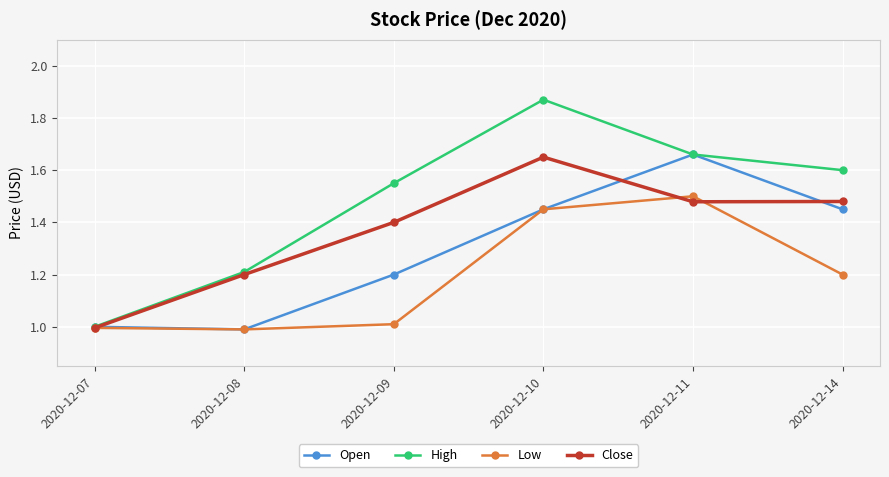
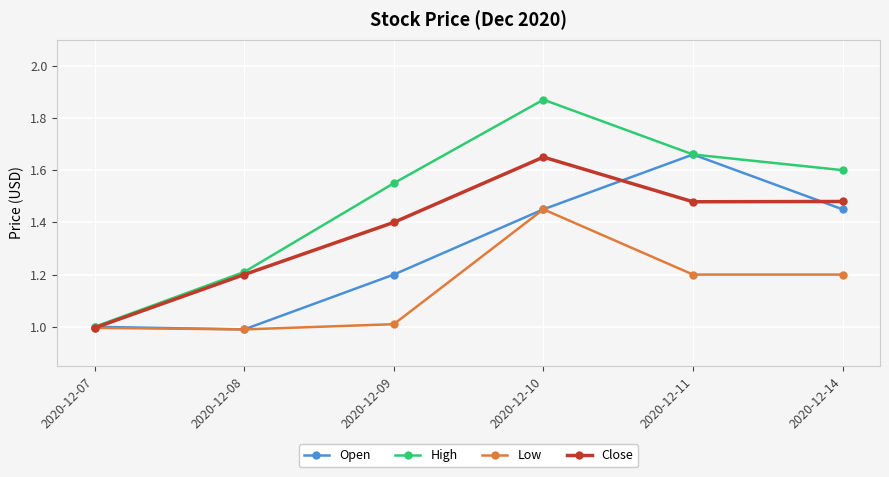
  {
    "Open": {
      "2020-12-09": 1.2,
      "2020-12-14": 1.45
    },
    "High": {
      "2020-12-08": 1.21,
      "2020-12-09": 1.55,
      "2020-12-10": 1.87,
      "2020-12-14": 1.6
    },
    "Low": {
      "2020-12-09": 1.01,
-     "2020-12-11": 1.5,
+     "2020-12-11": 1.2,
      "2020-12-14": 1.2
    },
    "Close": {
      "2020-12-08": 1.2,
      "2020-12-09": 1.4,
      "2020-12-10": 1.65,
      "2020-12-11": 1.48,
      "2020-12-14": 1.48
    }
  }
